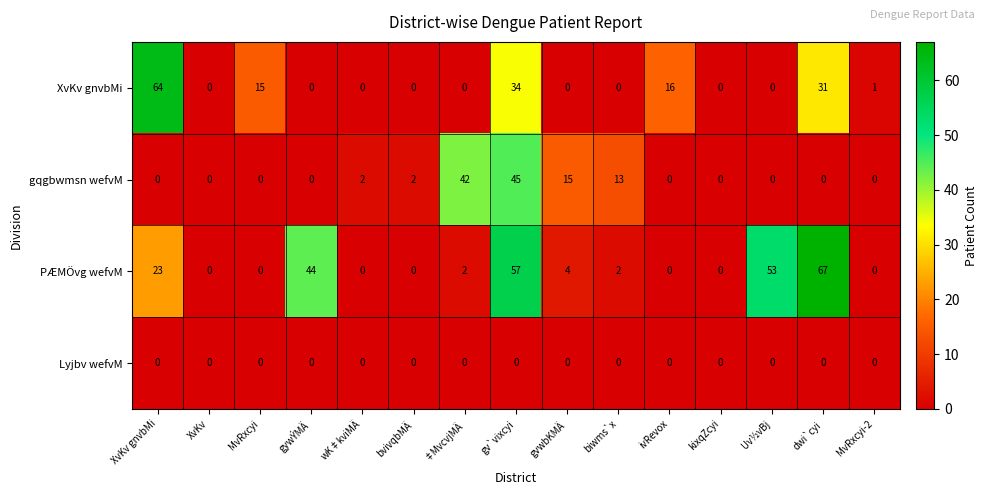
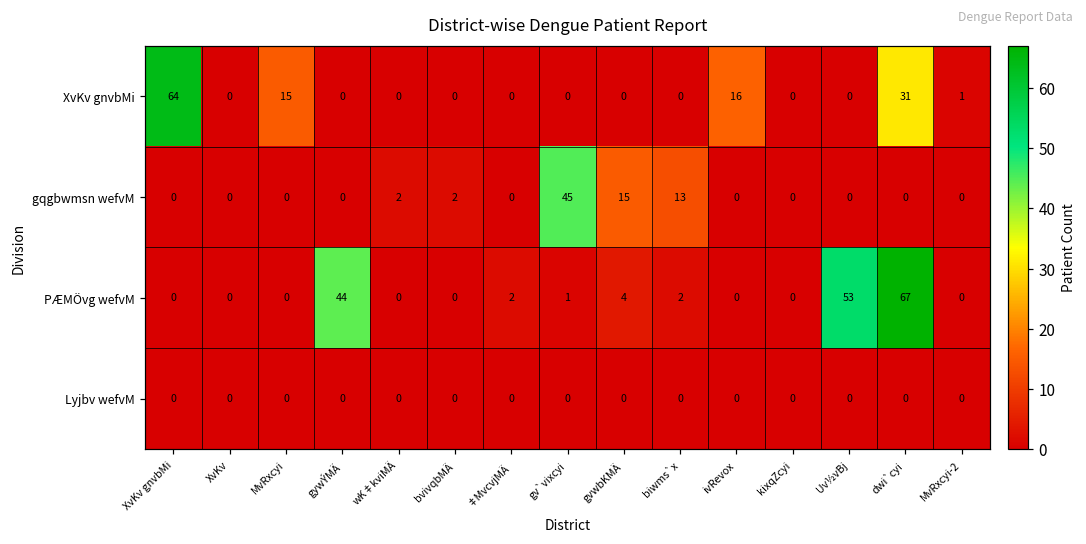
  {
    "XvKv gnvbMi": {
      "XvKv gnvbMi": 64,
      "XvKv": 0,
      "MvRxcyi": 15,
      "gywÝMÄ": 0,
      "wK‡kviMÄ": 0,
      "bvivqbMÄ": 0,
      "‡MvcvjMÄ": 0,
-     "gv`vixcyi": 34,
+     "gv`vixcyi": 0,
      "gvwbKMÄ": 0,
      "biwms`x": 0,
      "ivRevox": 16,
      "kixqZcyi": 0,
      "Uv½vBj": 0,
      "dwi`cyi": 31,
      "MvRxcyi-2": 1
    },
    "gqgbwmsn wefvM": {
      "XvKv gnvbMi": 0,
      "XvKv": 0,
      "MvRxcyi": 0,
      "gywÝMÄ": 0,
      "wK‡kviMÄ": 2,
      "bvivqbMÄ": 2,
-     "‡MvcvjMÄ": 42,
+     "‡MvcvjMÄ": 0,
      "gv`vixcyi": 45,
      "gvwbKMÄ": 15,
      "biwms`x": 13,
      "ivRevox": 0,
      "kixqZcyi": 0,
      "Uv½vBj": 0,
      "dwi`cyi": 0,
      "MvRxcyi-2": 0
    },
    "PÆMÖvg wefvM": {
-     "XvKv gnvbMi": 23,
+     "XvKv gnvbMi": 0,
      "XvKv": 0,
      "MvRxcyi": 0,
      "gywÝMÄ": 44,
      "wK‡kviMÄ": 0,
      "bvivqbMÄ": 0,
      "‡MvcvjMÄ": 2,
-     "gv`vixcyi": 57,
+     "gv`vixcyi": 1,
      "gvwbKMÄ": 4,
      "biwms`x": 2,
      "ivRevox": 0,
      "kixqZcyi": 0,
      "Uv½vBj": 53,
      "dwi`cyi": 67,
      "MvRxcyi-2": 0
    },
    "Lyjbv wefvM": {
      "XvKv gnvbMi": 0,
      "XvKv": 0,
      "MvRxcyi": 0,
      "gywÝMÄ": 0,
      "wK‡kviMÄ": 0,
      "bvivqbMÄ": 0,
      "‡MvcvjMÄ": 0,
      "gv`vixcyi": 0,
      "gvwbKMÄ": 0,
      "biwms`x": 0,
      "ivRevox": 0,
      "kixqZcyi": 0,
      "Uv½vBj": 0,
      "dwi`cyi": 0,
      "MvRxcyi-2": 0
    }
  }
